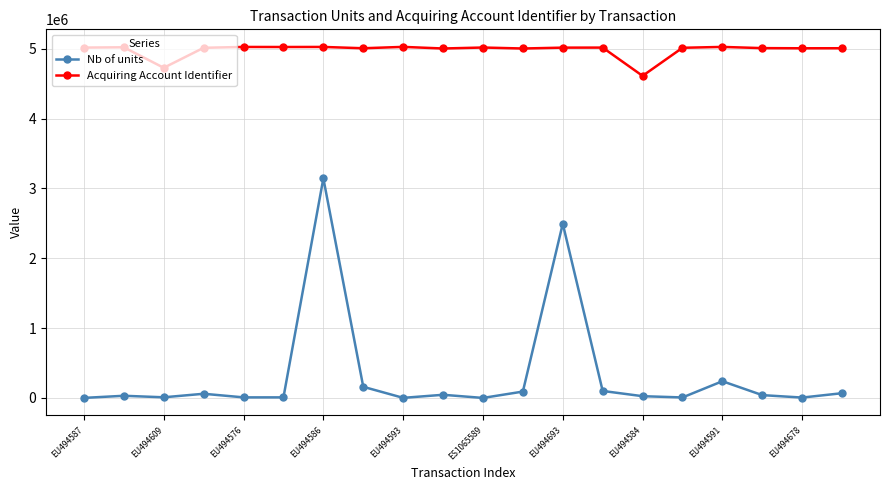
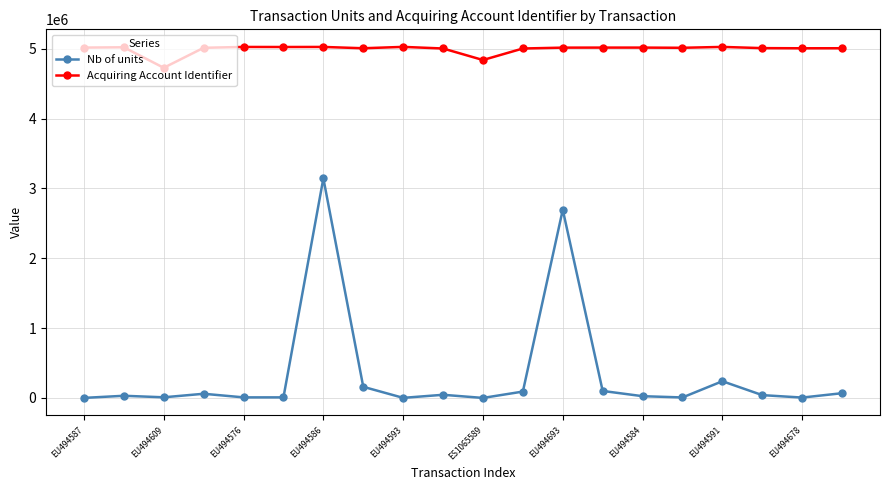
  {
    "Nb of units": {
      "EU494587": 0,
      "EU494609": 0,
      "EU494576": 0,
      "EU494586": 3100000,
      "EU494593": 0,
      "ES1065589": 0,
-     "EU494693": 2500000,
+     "EU494693": 2700000,
      "EU494584": 0,
      "EU494591": 200000,
      "EU494678": 0
    },
    "Acquiring Account Identifier": {
      "EU494576": 5000000,
      "EU494586": 5000000,
      "EU494593": 5000000,
-     "ES1065589": 5000000,
+     "ES1065589": 4800000,
      "EU494693": 5000000,
-     "EU494584": 4600000,
+     "EU494584": 5000000,
      "EU494591": 5000000,
      "EU494678": 5000000
    }
  }
